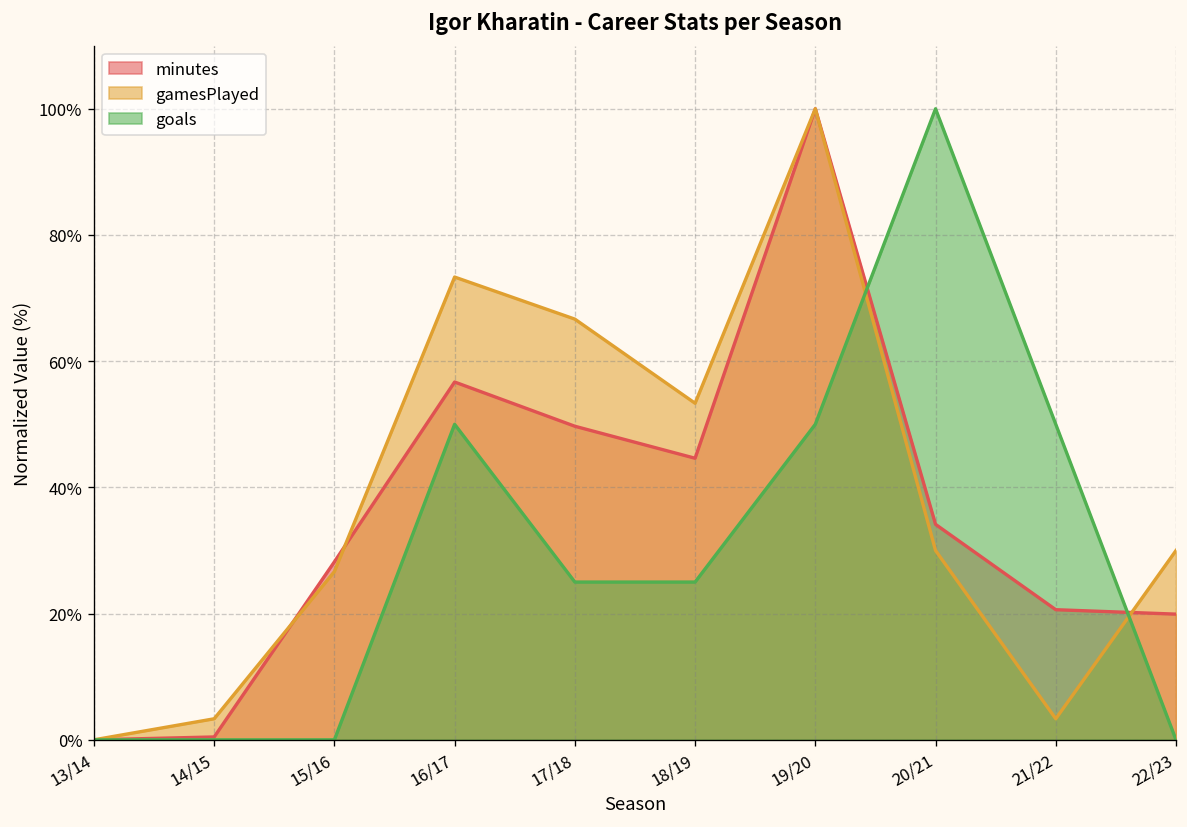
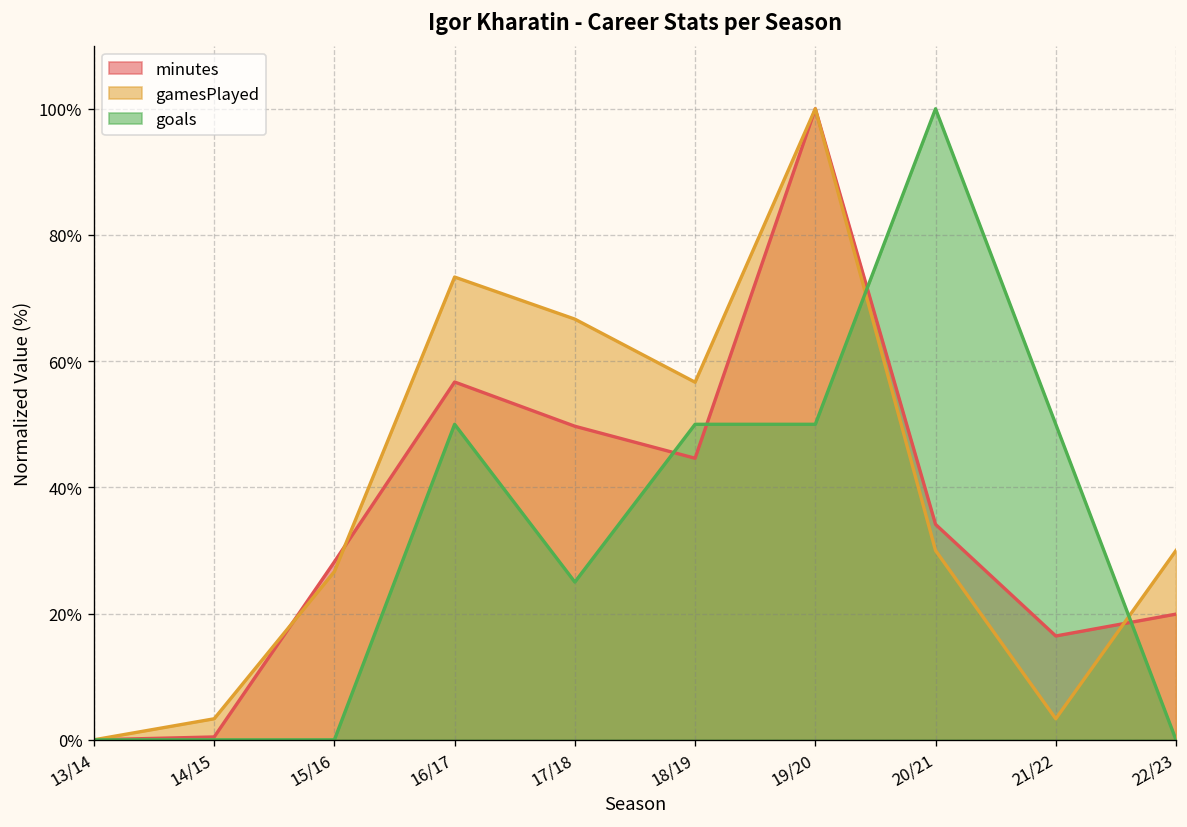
  {
    "minutes": {
      "15/16": "28%",
      "16/17": "57%",
      "17/18": "50%",
      "18/19": "45%",
      "20/21": "34%",
-     "21/22": "21%",
+     "21/22": "16%",
      "22/23": "20%"
    },
    "gamesPlayed": {
      "14/15": "3%",
      "15/16": "27%",
      "16/17": "73%",
      "17/18": "67%",
-     "18/19": "53%",
+     "18/19": "57%",
      "20/21": "30%",
      "21/22": "3%",
      "22/23": "30%"
    },
    "goals": {
      "15/16": "0%",
      "16/17": "50%",
      "17/18": "25%",
-     "18/19": "25%",
+     "18/19": "50%",
      "19/20": "50%",
      "20/21": "100%",
      "21/22": "50%",
      "22/23": "0%"
    }
  }
